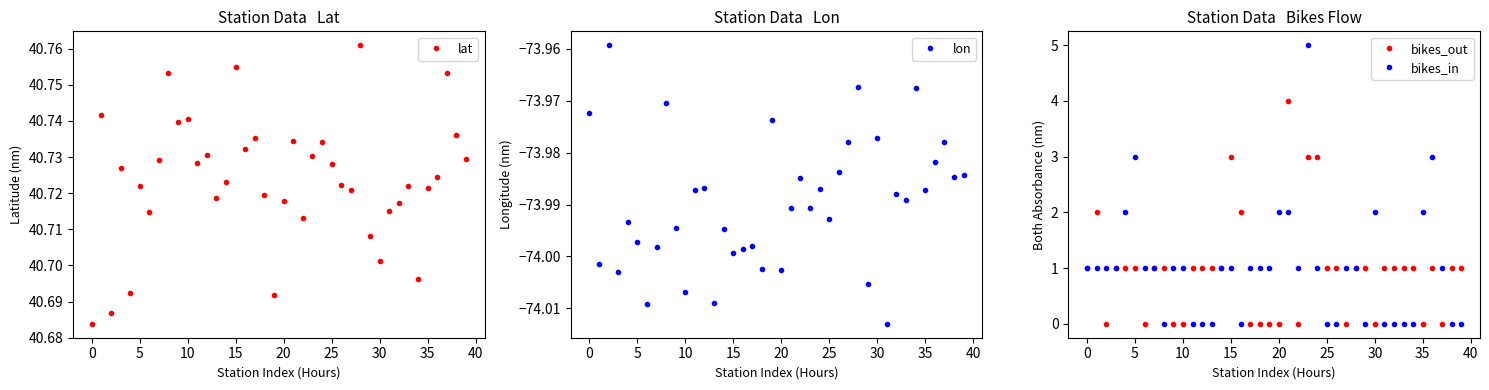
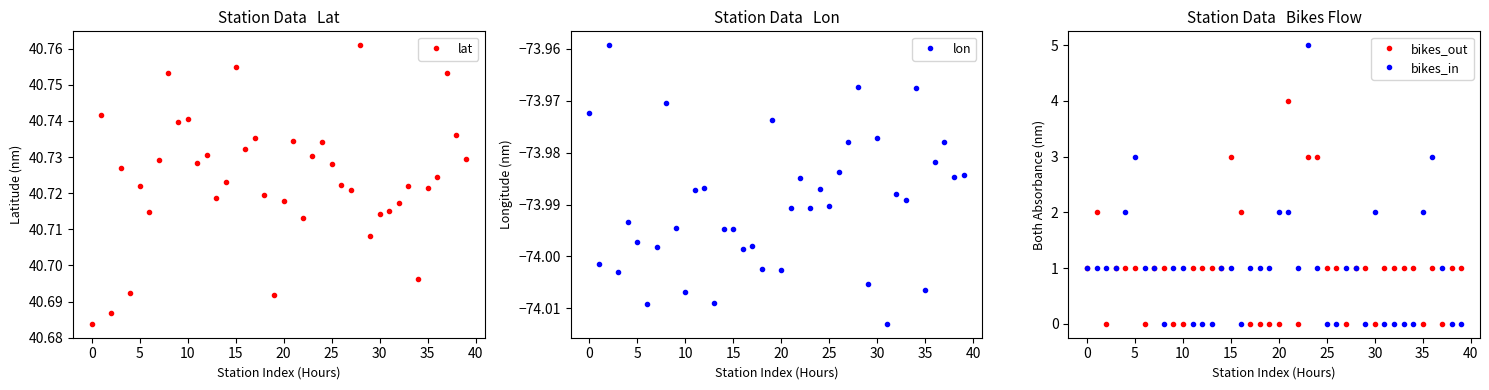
  {
    "Station Data Lat": {
      "0": 40.684,
      "5": 40.722,
      "10": 40.741,
      "15": 40.755,
      "20": 40.718,
      "25": 40.728,
-     "30": 40.701,
+     "30": 40.714,
      "35": 40.721
    },
    "Station Data Lon": {
      "0": -73.972,
      "5": -73.997,
      "10": -74.007,
-     "15": -73.999,
+     "15": -73.995,
      "20": -74.003,
-     "25": -73.993,
+     "25": -73.990,
      "30": -73.977,
-     "35": -73.987
+     "35": -74.007
    },
    "Station Data Bikes Flow": {
      "bikes_out": {
        "5": 1.0,
        "10": 0.0,
        "15": 3.0,
        "20": 0.0,
        "25": 1.0,
        "30": 0.0,
        "35": 0.0
      },
      "bikes_in": {
        "5": 3.0,
        "10": 1.0,
        "15": 1.0,
        "20": 2.0,
        "25": 0.0,
        "30": 2.0,
        "35": 2.0
      }
    }
  }
